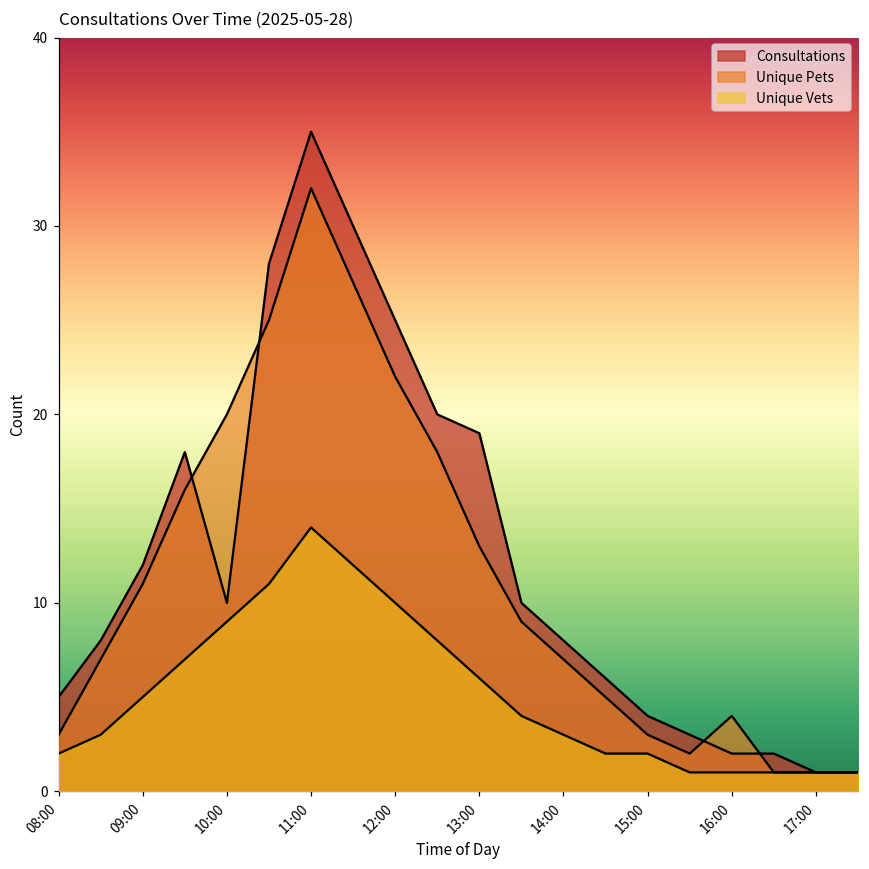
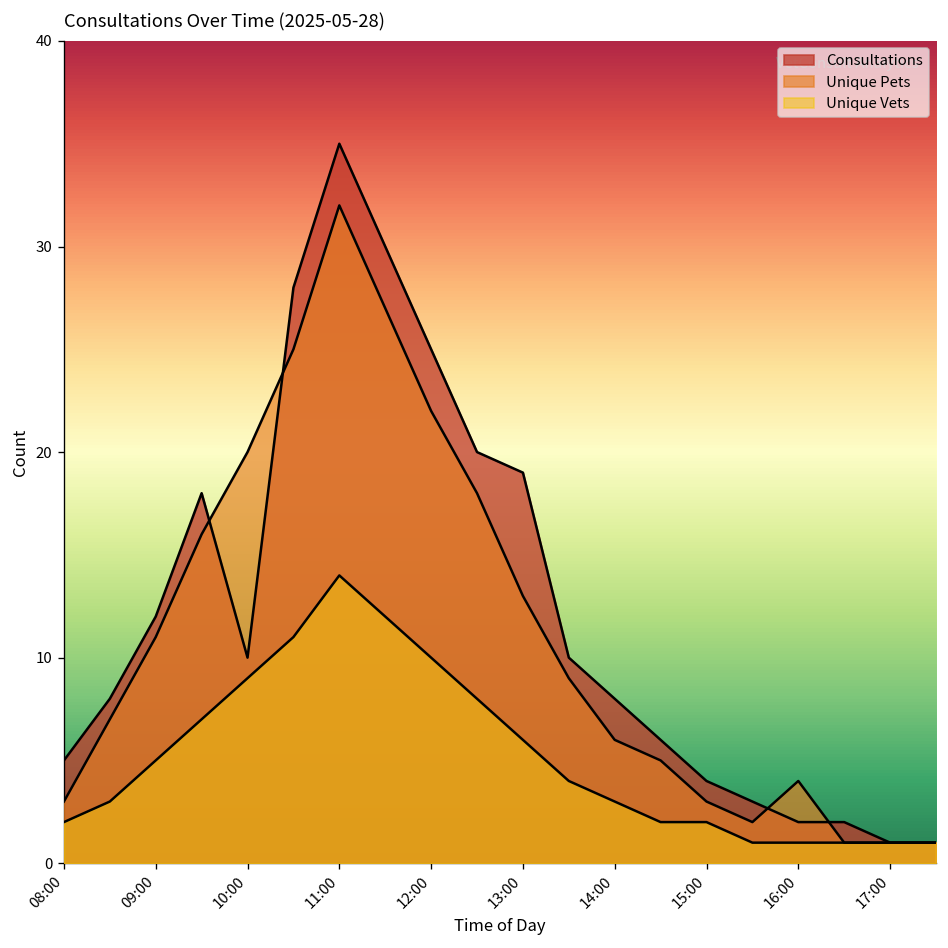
  {
    "Consultations": {
      "08:00": 5,
      "09:00": 12,
      "10:00": 10,
      "11:00": 35,
      "12:00": 25,
      "13:00": 19,
      "14:00": 8,
      "15:00": 4,
      "16:00": 2
    },
    "Unique Pets": {
      "08:00": 3,
      "09:00": 11,
      "10:00": 20,
      "11:00": 32,
      "12:00": 22,
      "13:00": 13,
-     "14:00": 7,
+     "14:00": 6,
      "15:00": 3,
      "16:00": 4
    },
    "Unique Vets": {
      "08:00": 2,
      "09:00": 5,
      "10:00": 9,
      "11:00": 14,
      "12:00": 10,
      "13:00": 6,
      "14:00": 3,
      "15:00": 2,
      "16:00": 1
    }
  }
